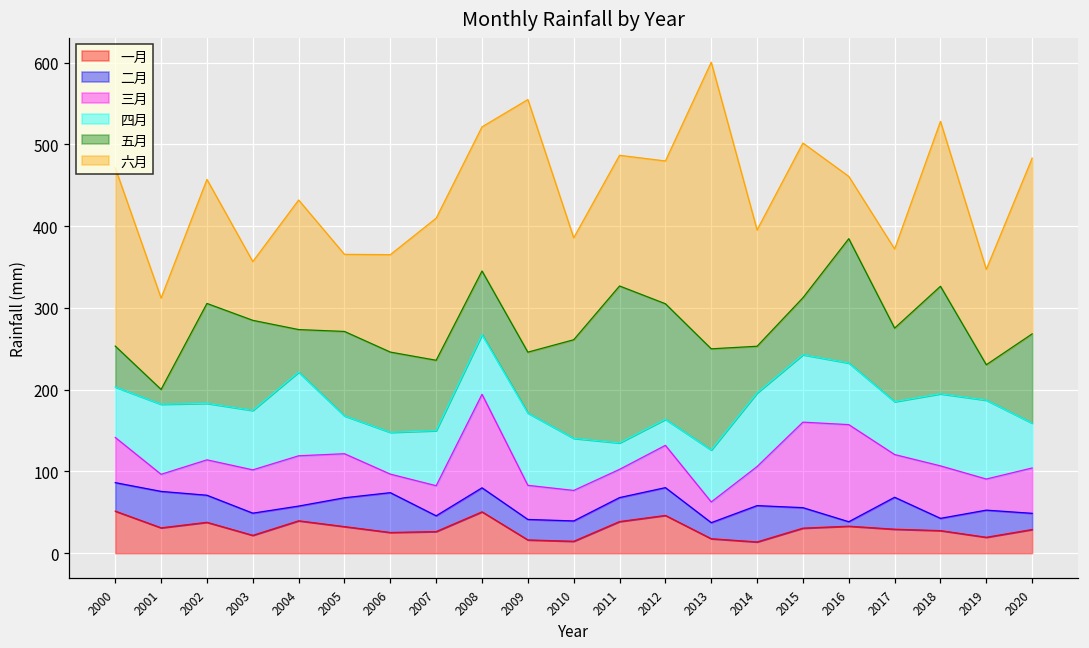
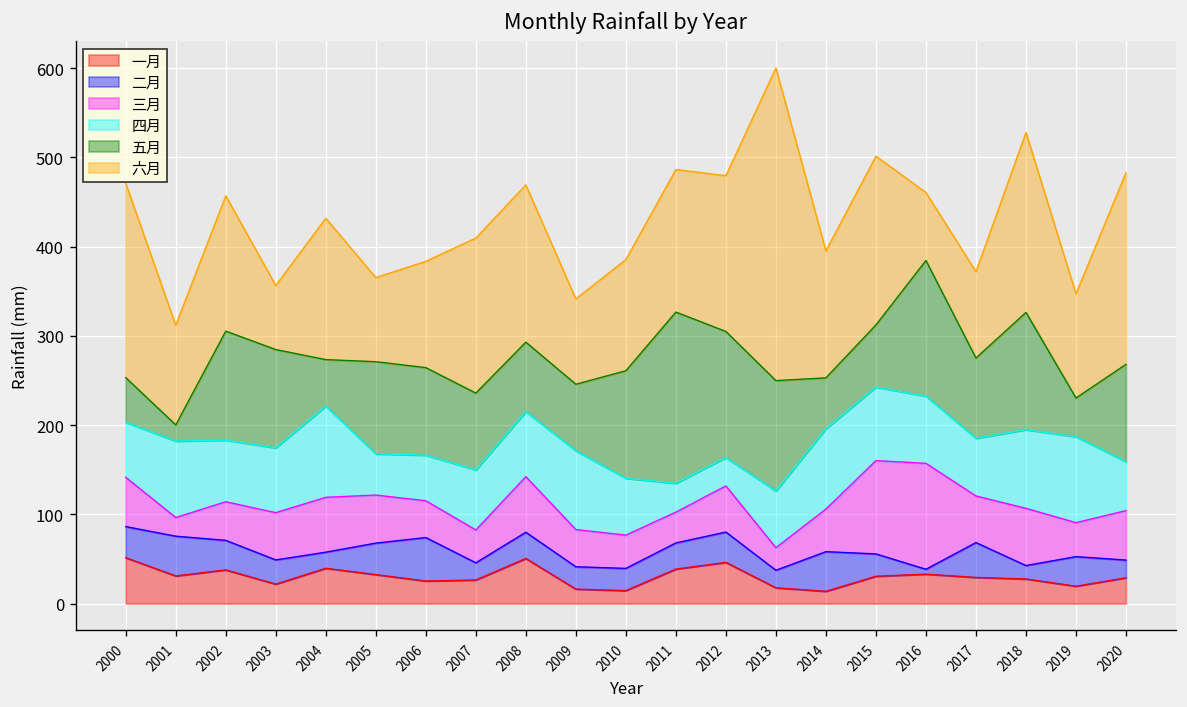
  {
    "一月": {
      "2000": 50,
      "2001": 30,
      "2002": 40,
      "2003": 20,
      "2004": 40,
      "2005": 30,
      "2006": 30,
      "2007": 30,
      "2008": 50,
      "2009": 20,
      "2010": 10,
      "2011": 40,
      "2012": 50,
      "2013": 20,
      "2014": 10,
      "2015": 30,
      "2016": 30,
      "2017": 30,
      "2018": 30,
      "2019": 20,
      "2020": 30
    },
    "二月": {
      "2000": 30,
      "2001": 40,
      "2002": 30,
      "2003": 30,
      "2004": 20,
      "2005": 40,
      "2006": 50,
      "2007": 20,
      "2008": 30,
      "2009": 30,
      "2010": 20,
      "2011": 30,
      "2012": 30,
      "2013": 20,
      "2014": 40,
      "2015": 30,
      "2016": 10,
      "2017": 40,
      "2018": 20,
      "2019": 30,
      "2020": 20
    },
    "三月": {
      "2000": 60,
      "2001": 20,
      "2002": 40,
      "2003": 50,
      "2004": 60,
      "2005": 50,
-     "2006": 20,
+     "2006": 40,
      "2007": 40,
-     "2008": 110,
+     "2008": 60,
      "2009": 40,
      "2010": 40,
      "2011": 30,
      "2012": 50,
      "2013": 30,
      "2014": 50,
      "2015": 100,
      "2016": 120,
      "2017": 50,
      "2018": 60,
      "2019": 40,
      "2020": 60
    },
    "四月": {
      "2000": 60,
      "2001": 90,
      "2002": 70,
      "2003": 70,
      "2004": 100,
      "2005": 50,
      "2006": 50,
      "2007": 70,
      "2008": 70,
      "2009": 90,
      "2010": 60,
      "2011": 30,
      "2012": 30,
      "2013": 60,
      "2014": 90,
      "2015": 80,
      "2016": 80,
      "2017": 60,
      "2018": 90,
      "2019": 100,
      "2020": 50
    },
    "五月": {
      "2000": 50,
      "2001": 20,
      "2002": 120,
      "2003": 110,
      "2004": 50,
      "2005": 100,
      "2006": 100,
      "2007": 90,
      "2008": 80,
      "2009": 70,
      "2010": 120,
      "2011": 190,
      "2012": 140,
      "2013": 120,
      "2014": 60,
      "2015": 70,
      "2016": 150,
      "2017": 90,
      "2018": 130,
      "2019": 40,
      "2020": 110
    },
    "六月": {
      "2001": 110,
      "2002": 150,
      "2003": 70,
      "2004": 160,
      "2005": 90,
      "2006": 120,
      "2007": 170,
      "2008": 180,
-     "2009": 310,
+     "2009": 100,
      "2010": 120,
      "2011": 160,
      "2012": 170,
      "2013": 350,
      "2014": 140,
      "2015": 190,
      "2016": 80,
      "2017": 100,
      "2018": 200,
      "2019": 120,
      "2020": 210
    }
  }
